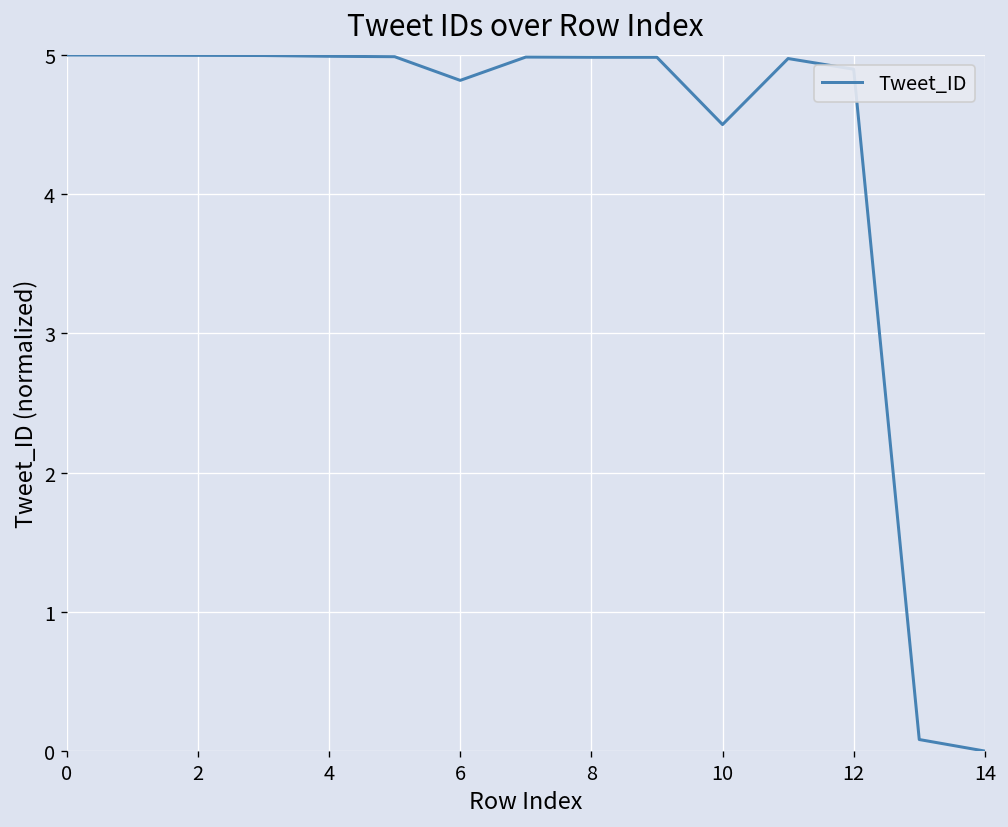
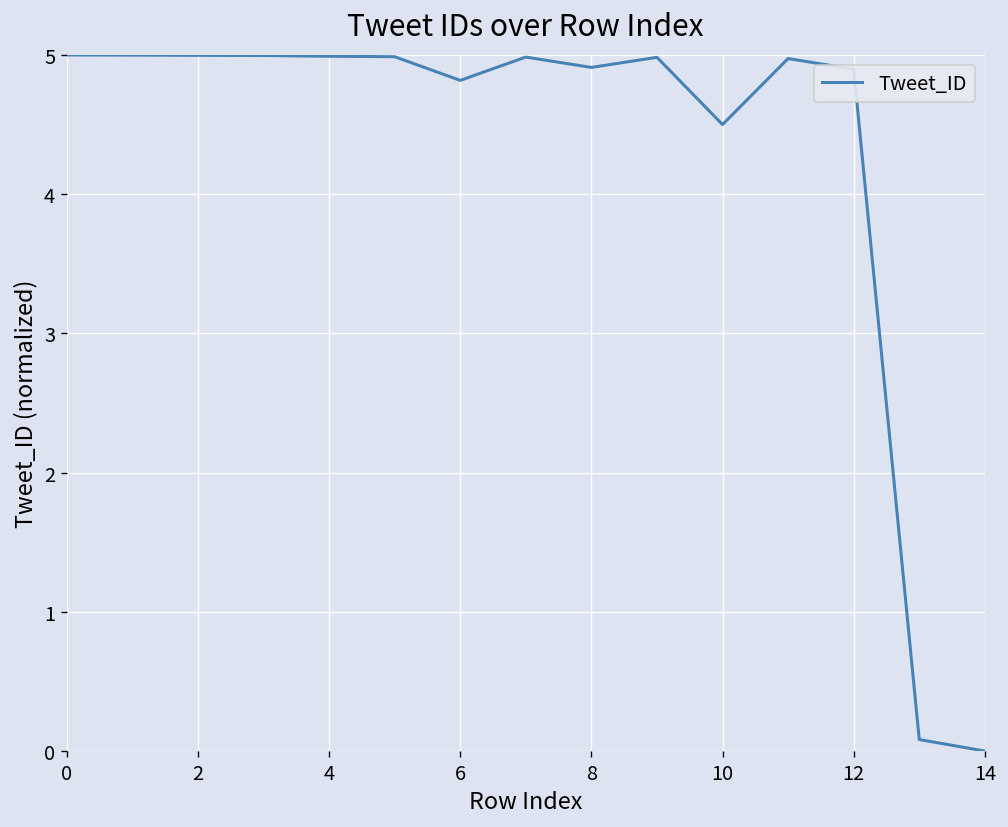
  {
    "0": 5.00,
    "2": 5.00,
    "4": 4.99,
    "6": 4.82,
-   "8": 4.98,
+   "8": 4.91,
    "10": 4.50,
    "14": 0.00
  }
